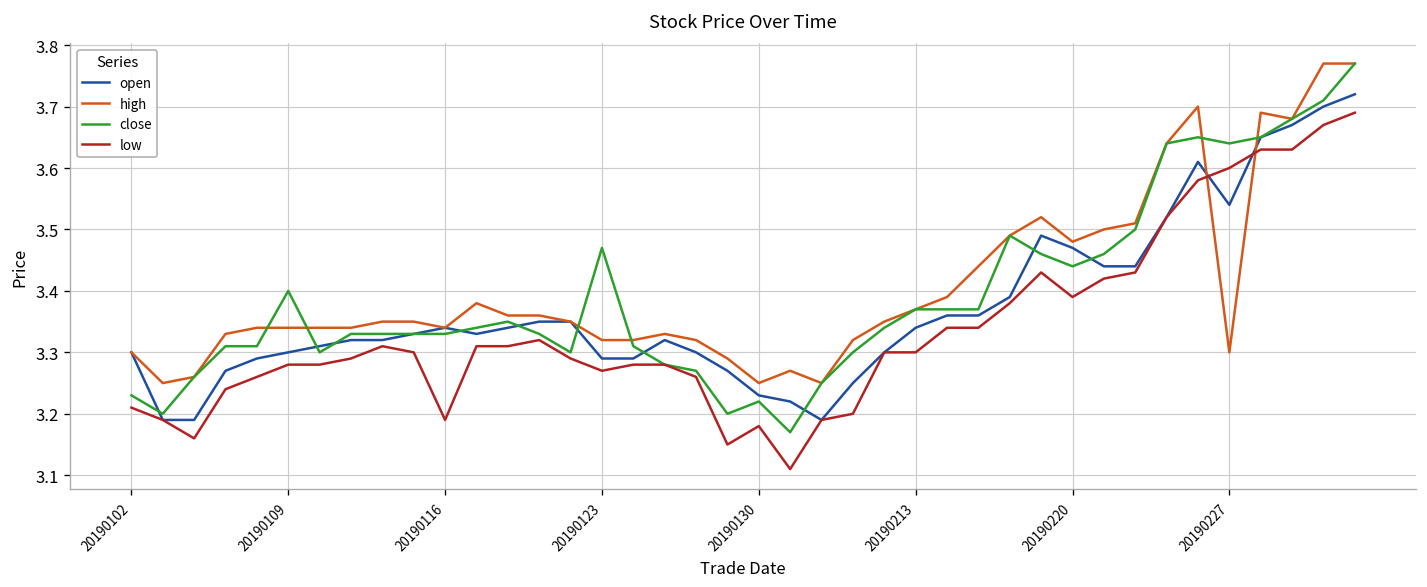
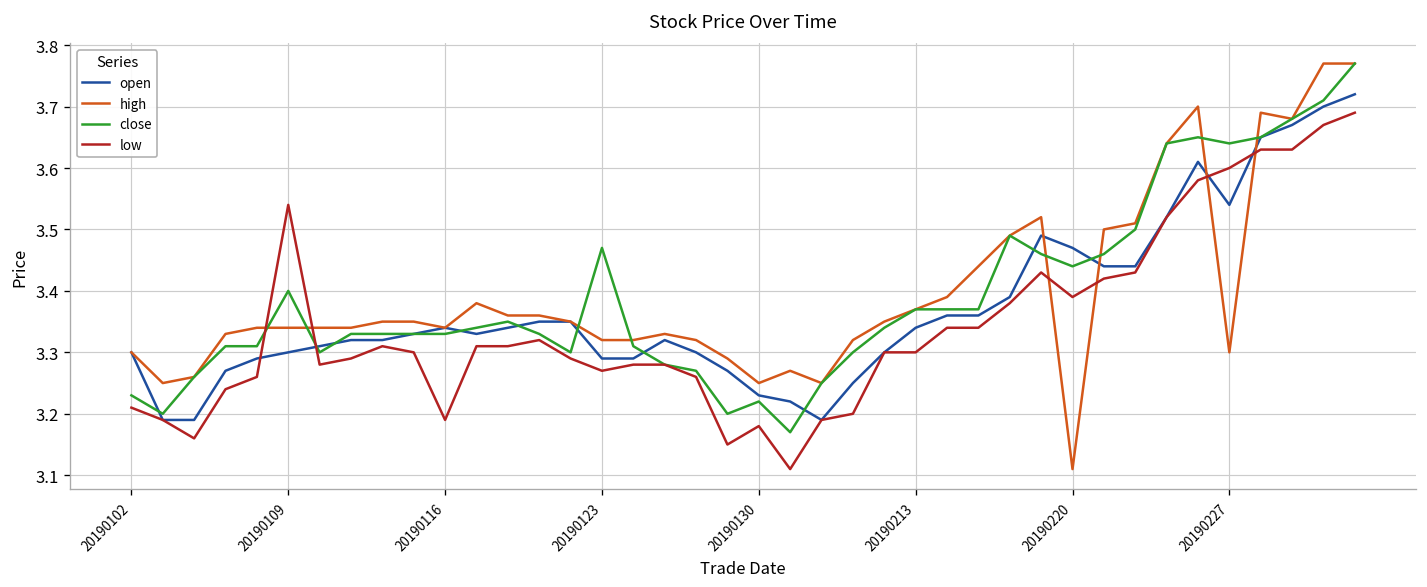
  {
    "open": {
      "20190109": 3.30,
      "20190123": 3.29,
      "20190130": 3.23,
      "20190213": 3.34,
      "20190220": 3.47,
      "20190227": 3.54
    },
    "high": {
      "20190109": 3.34,
      "20190123": 3.32,
      "20190130": 3.25,
-     "20190220": 3.48,
+     "20190220": 3.11,
      "20190227": 3.30
    },
    "close": {
      "20190102": 3.23,
      "20190109": 3.40,
      "20190116": 3.33,
      "20190123": 3.47,
      "20190130": 3.22,
      "20190220": 3.44,
      "20190227": 3.64
    },
    "low": {
      "20190102": 3.21,
-     "20190109": 3.28,
+     "20190109": 3.54,
      "20190116": 3.19,
      "20190123": 3.27,
      "20190130": 3.18,
      "20190213": 3.30,
      "20190220": 3.39,
      "20190227": 3.60
    }
  }
